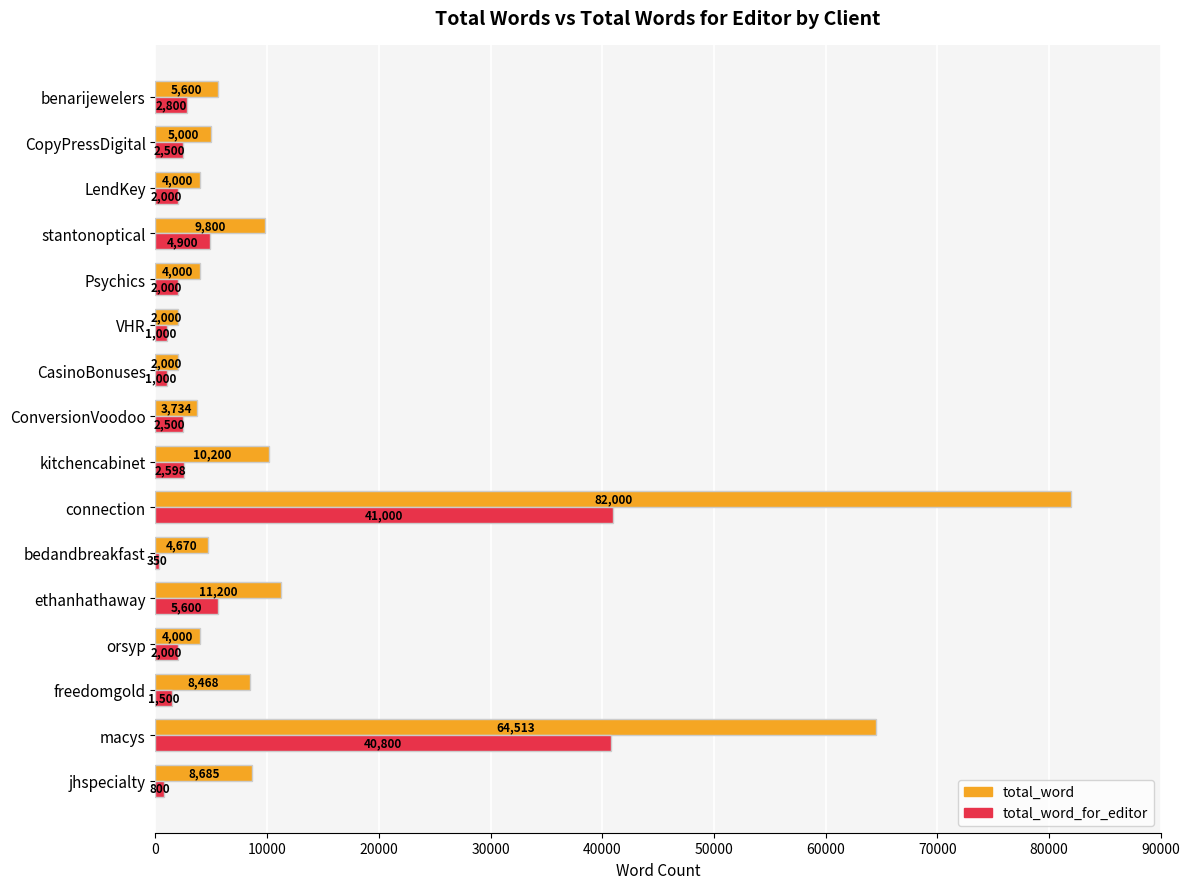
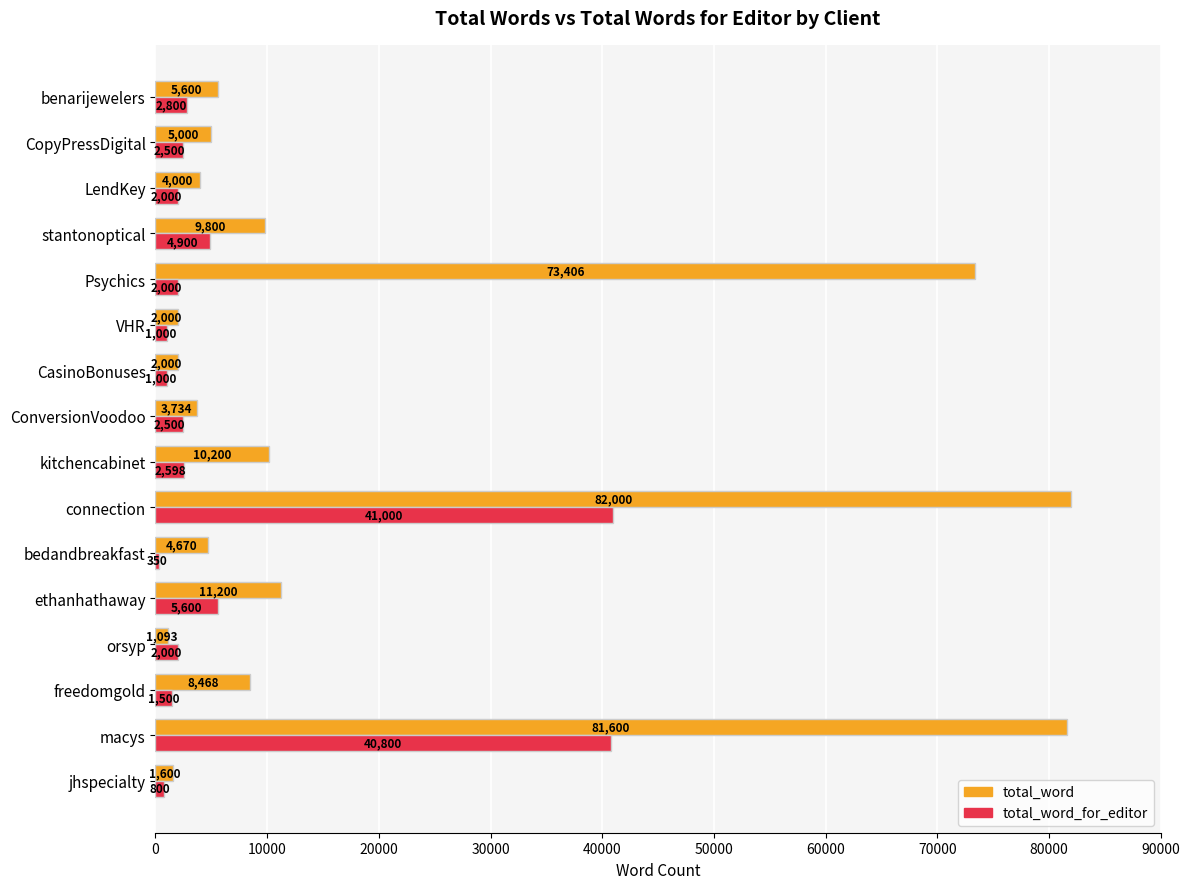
  {
    "total_word": {
      "benarijewelers": "5,600",
      "CopyPressDigital": "5,000",
      "LendKey": "4,000",
      "stantonoptical": "9,800",
-     "Psychics": "4,000",
+     "Psychics": "73,406",
      "VHR": "2,000",
      "CasinoBonuses": "2,000",
      "ConversionVoodoo": "3,734",
      "kitchencabinet": "10,200",
      "connection": "82,000",
      "bedandbreakfast": "4,670",
      "ethanhathaway": "11,200",
-     "orsyp": "4,000",
+     "orsyp": "1,093",
      "freedomgold": "8,468",
-     "macys": "64,513",
-     "jhspecialty": "8,685"
+     "macys": "81,600",
+     "jhspecialty": "1,600"
    },
    "total_word_for_editor": {
      "benarijewelers": "2,800",
      "CopyPressDigital": "2,500",
      "LendKey": "2,000",
      "stantonoptical": "4,900",
      "Psychics": "2,000",
      "VHR": "1,000",
      "CasinoBonuses": "1,000",
      "ConversionVoodoo": "2,500",
      "kitchencabinet": "2,598",
      "connection": "41,000",
      "bedandbreakfast": "350",
      "ethanhathaway": "5,600",
      "orsyp": "2,000",
      "freedomgold": "1,500",
      "macys": "40,800",
      "jhspecialty": "800"
    }
  }
